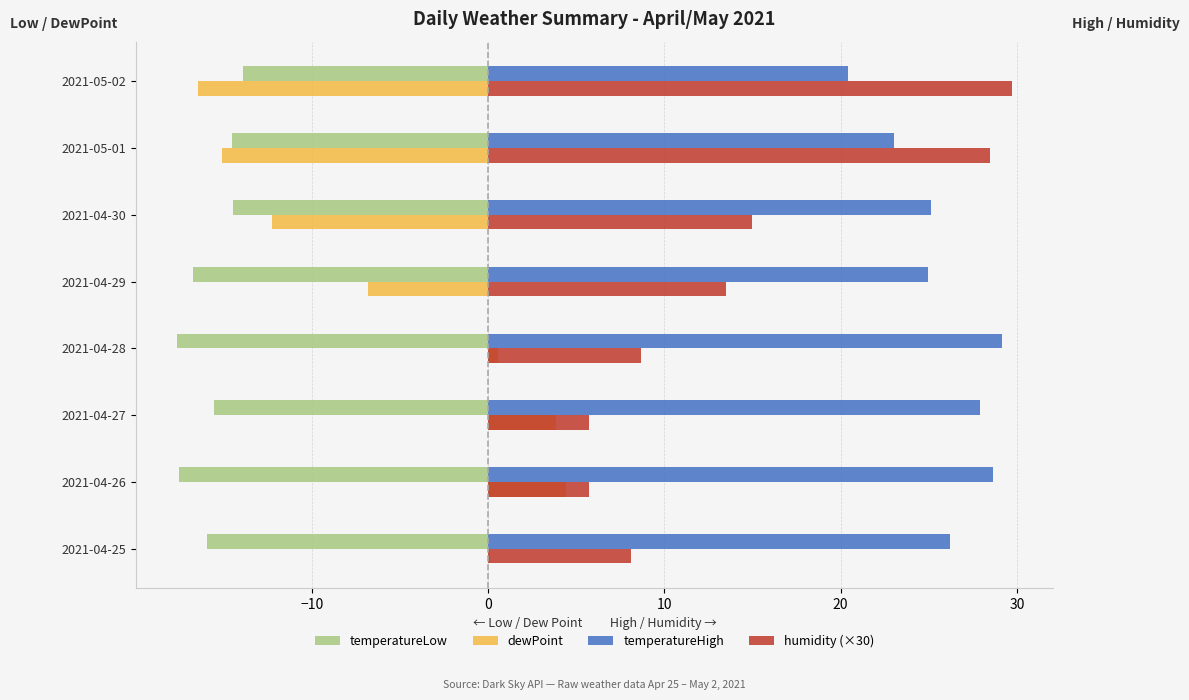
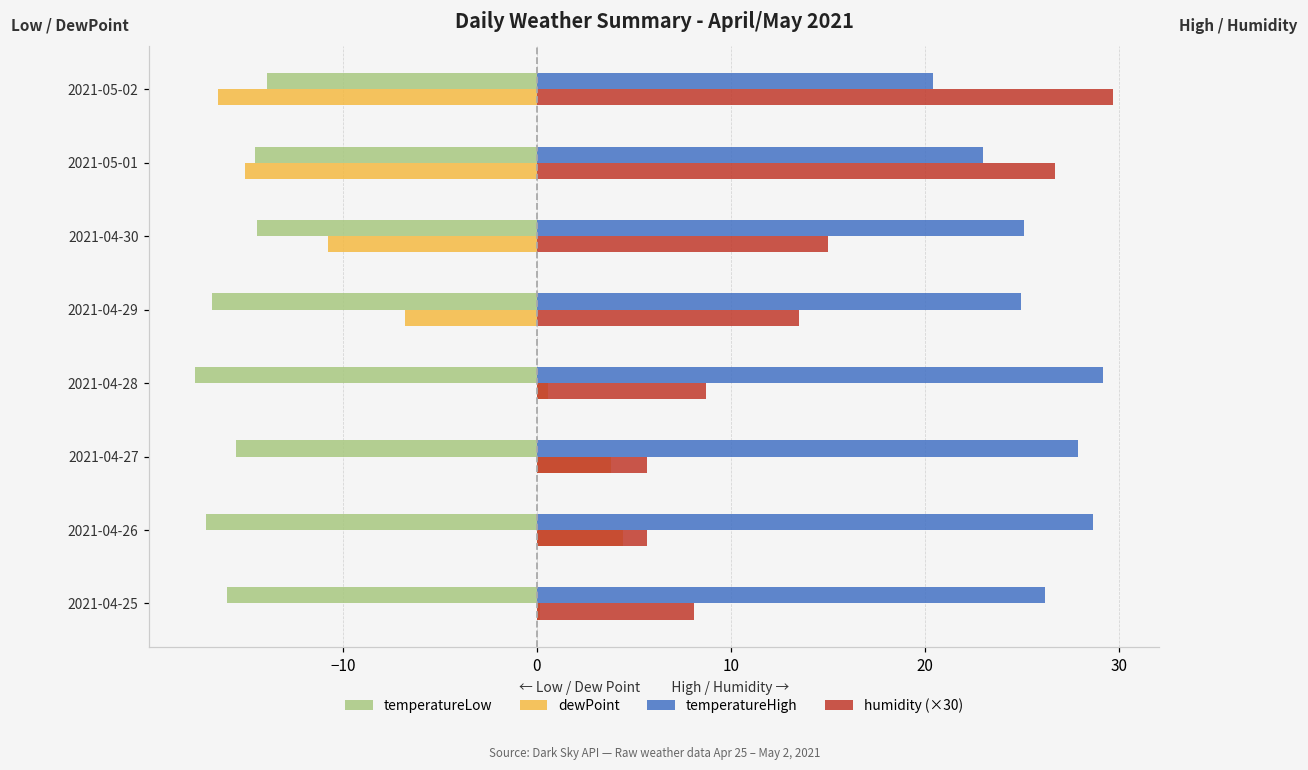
  {
    "temperatureLow": {
      "2021-05-02": -13.9,
      "2021-05-01": -14.5,
      "2021-04-30": -14.4,
      "2021-04-29": -16.7,
      "2021-04-28": -17.6,
      "2021-04-27": -15.5,
-     "2021-04-26": -17.5,
+     "2021-04-26": -17.1,
      "2021-04-25": -16.0
    },
    "dewPoint": {
      "2021-05-02": -16.4,
      "2021-05-01": -15.1,
-     "2021-04-30": -12.3,
+     "2021-04-30": -10.8,
      "2021-04-29": -6.8
    },
    "temperatureHigh": {
      "2021-05-02": 20.4,
      "2021-05-01": 23.0,
      "2021-04-30": 25.1,
      "2021-04-29": 25.0,
      "2021-04-28": 29.2,
      "2021-04-27": 27.9,
      "2021-04-26": 28.7,
      "2021-04-25": 26.2
    },
    "humidity (×30)": {
      "2021-05-02": 29.7,
-     "2021-05-01": 28.5,
+     "2021-05-01": 26.7,
      "2021-04-30": 15.0,
      "2021-04-29": 13.5,
      "2021-04-28": 8.7,
      "2021-04-27": 5.7,
      "2021-04-26": 5.7,
      "2021-04-25": 8.1
    }
  }
